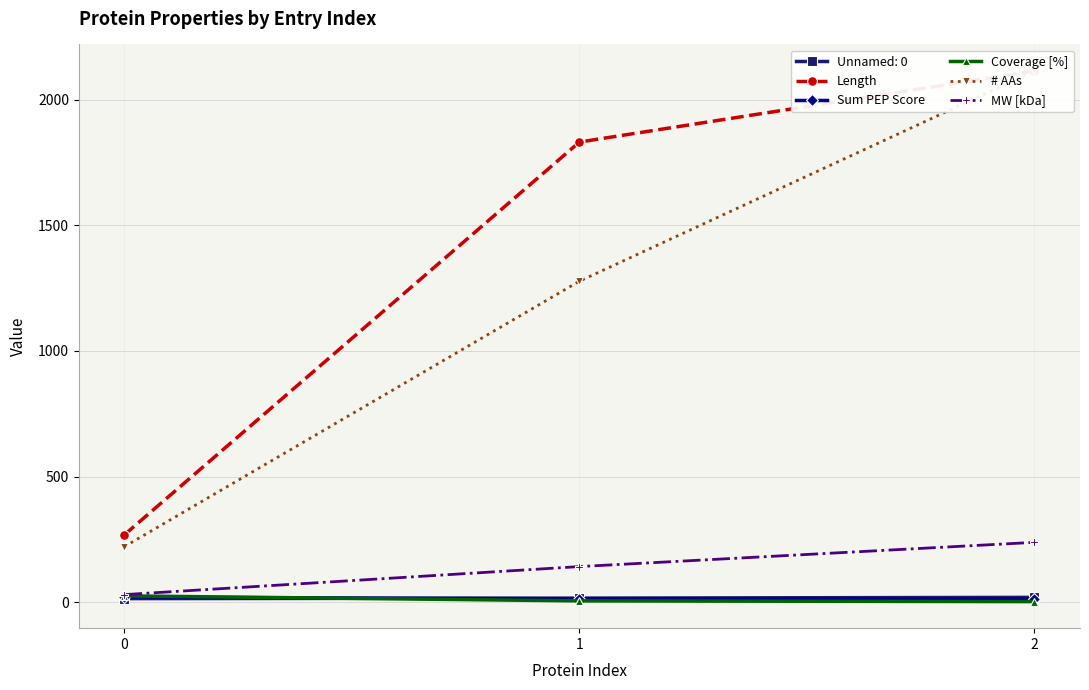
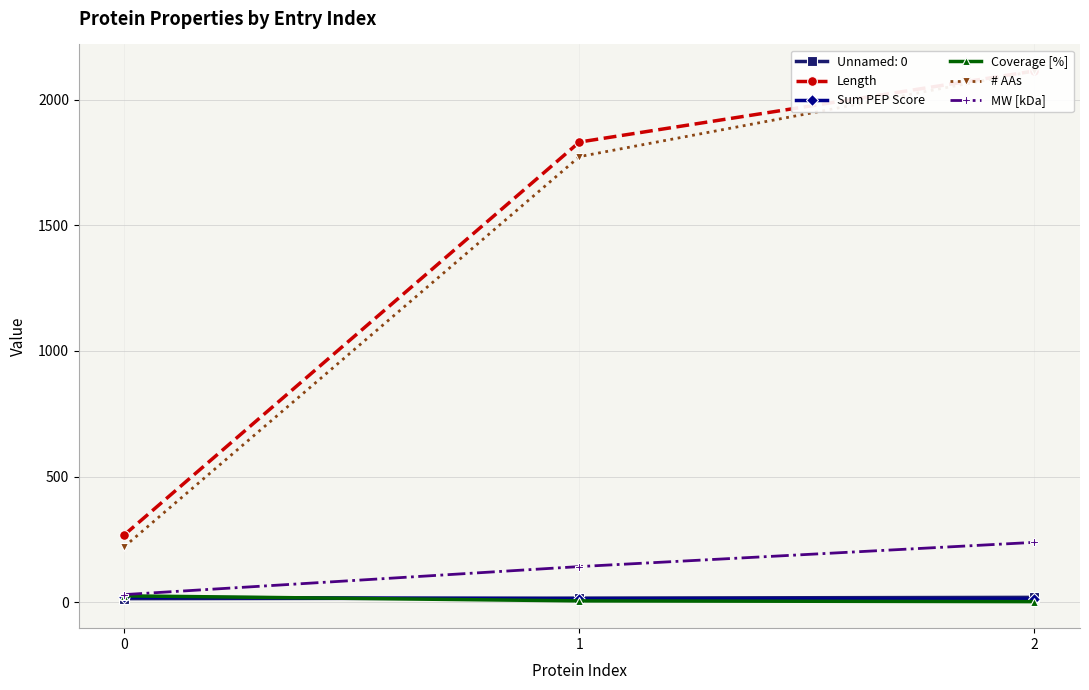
  {
    "Length": {
      "0": 270,
      "1": 1830
    },
    "Coverage [%]": {
      "2": 0
    },
    "# AAs": {
      "0": 220,
-     "1": 1280
+     "1": 1770
    }
  }
